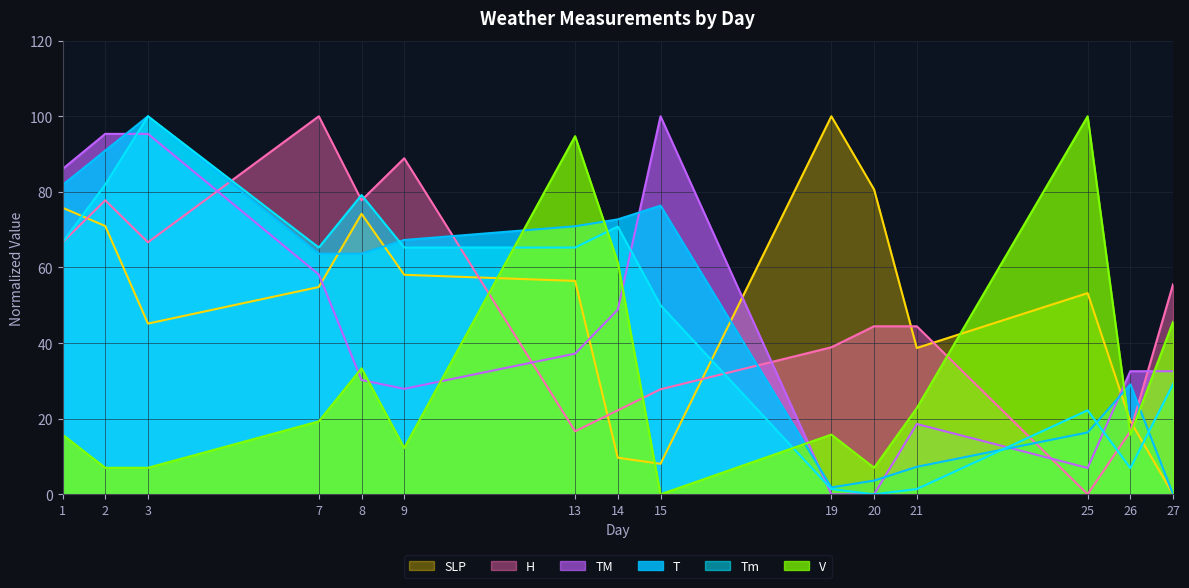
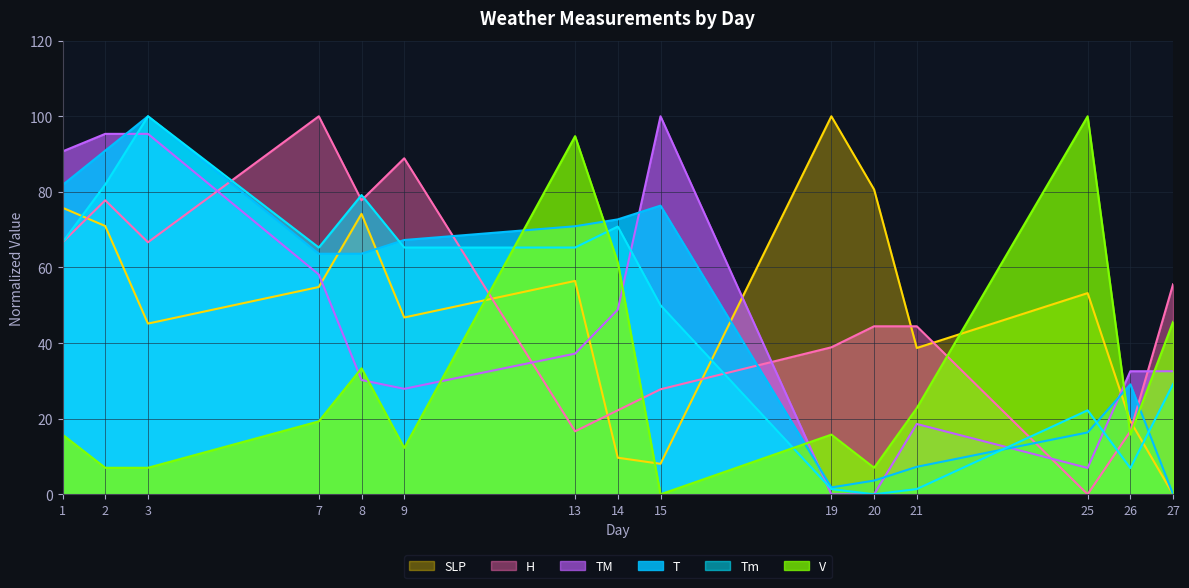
  {
    "SLP": {
      "1": 76,
      "2": 71,
      "3": 45,
      "7": 55,
      "8": 74,
-     "9": 58,
+     "9": 47,
      "13": 56,
      "14": 10,
      "15": 8,
      "19": 100,
      "20": 81,
      "21": 39,
      "25": 53,
      "26": 19
    },
    "H": {
      "2": 78,
      "3": 67,
      "7": 100,
      "8": 78,
      "9": 89,
      "13": 17,
      "14": 22,
      "15": 28,
      "19": 39,
      "20": 44,
      "21": 44,
      "25": 0,
      "26": 17,
      "27": 56
    },
    "TM": {
-     "1": 86,
+     "1": 91,
      "2": 95,
      "3": 95,
      "7": 58,
      "8": 30,
      "9": 28,
      "13": 37,
      "14": 49,
      "15": 100,
      "19": 0,
      "21": 19,
      "25": 7,
      "26": 33,
      "27": 33
    },
    "V": {
      "1": 16,
      "2": 7,
      "3": 7,
      "7": 19,
      "8": 33,
      "9": 12,
      "13": 95,
      "14": 61,
      "15": 0,
      "19": 16,
      "20": 7,
      "21": 23,
      "25": 100,
      "26": 16,
      "27": 46
    }
  }
